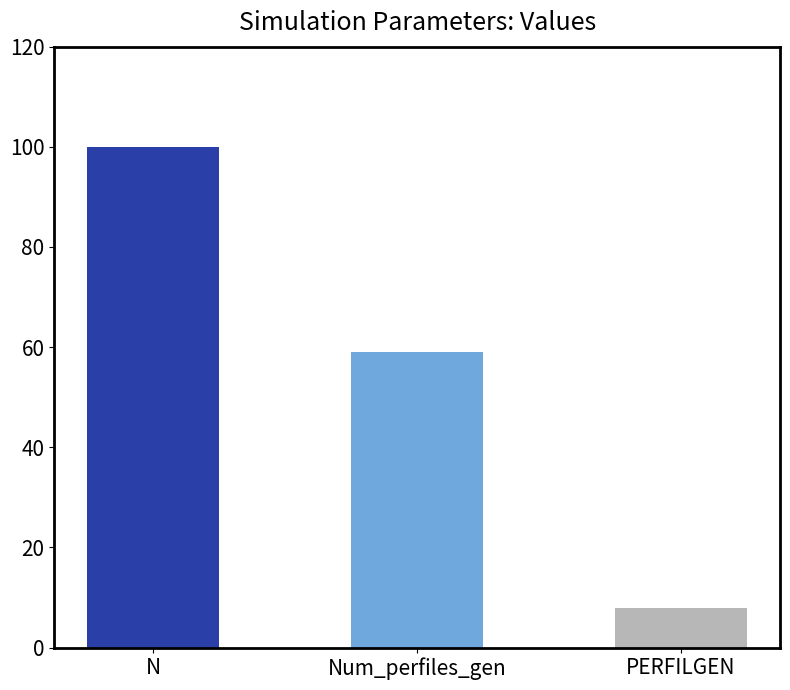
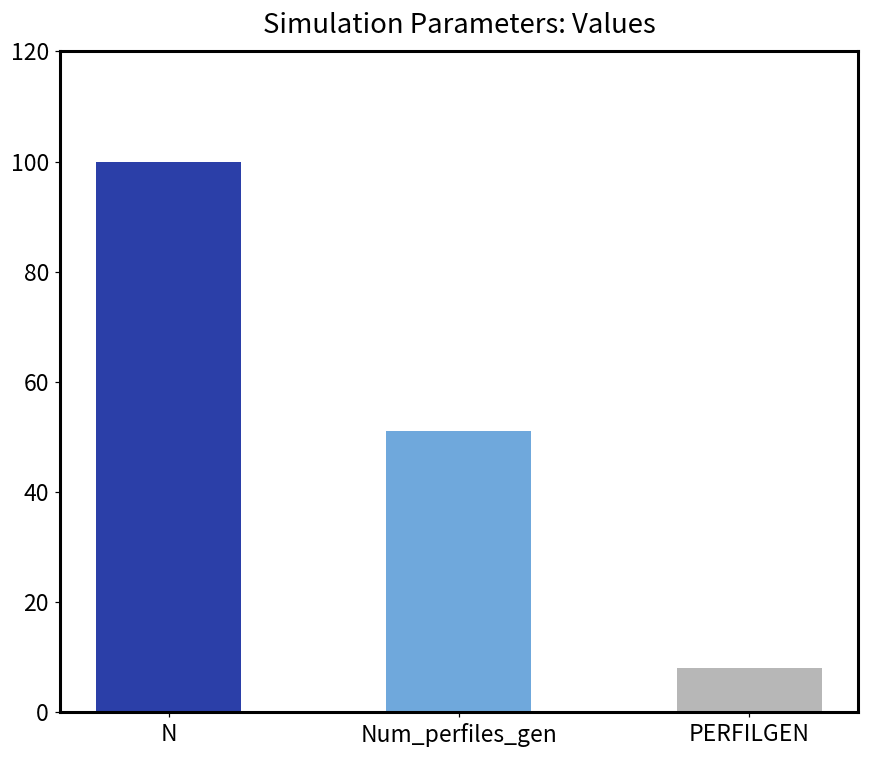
  {
    "N": 100,
-   "Num_perfiles_gen": 59,
+   "Num_perfiles_gen": 51,
    "PERFILGEN": 8
  }
